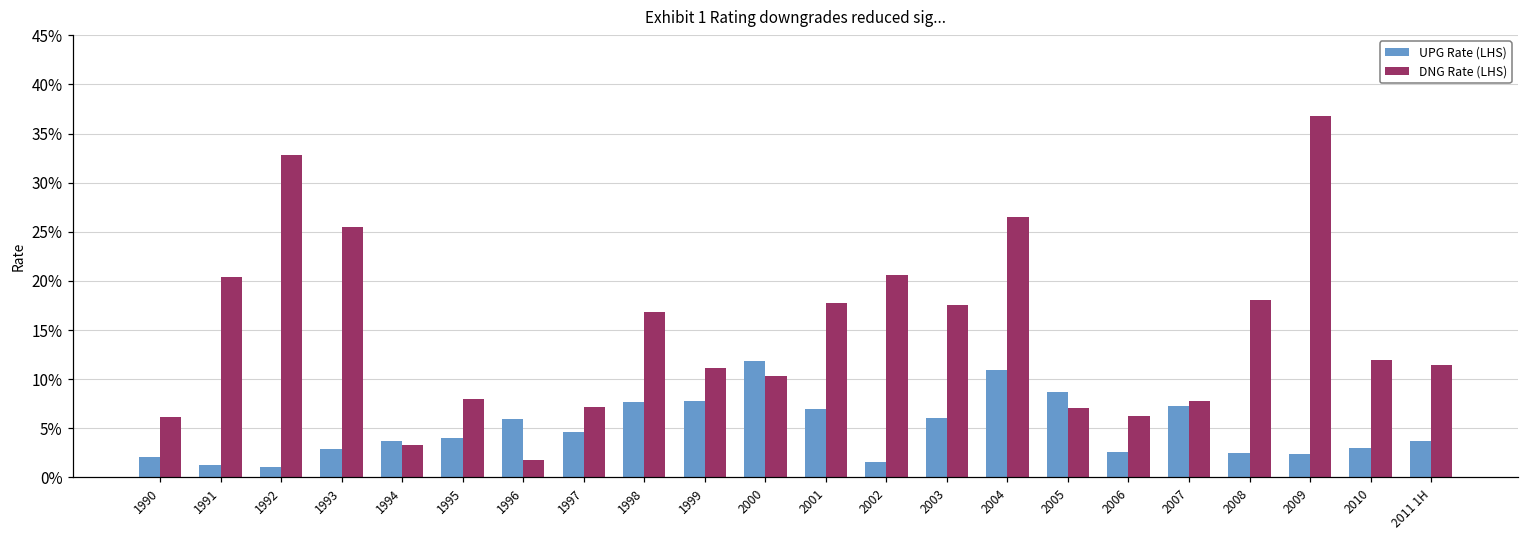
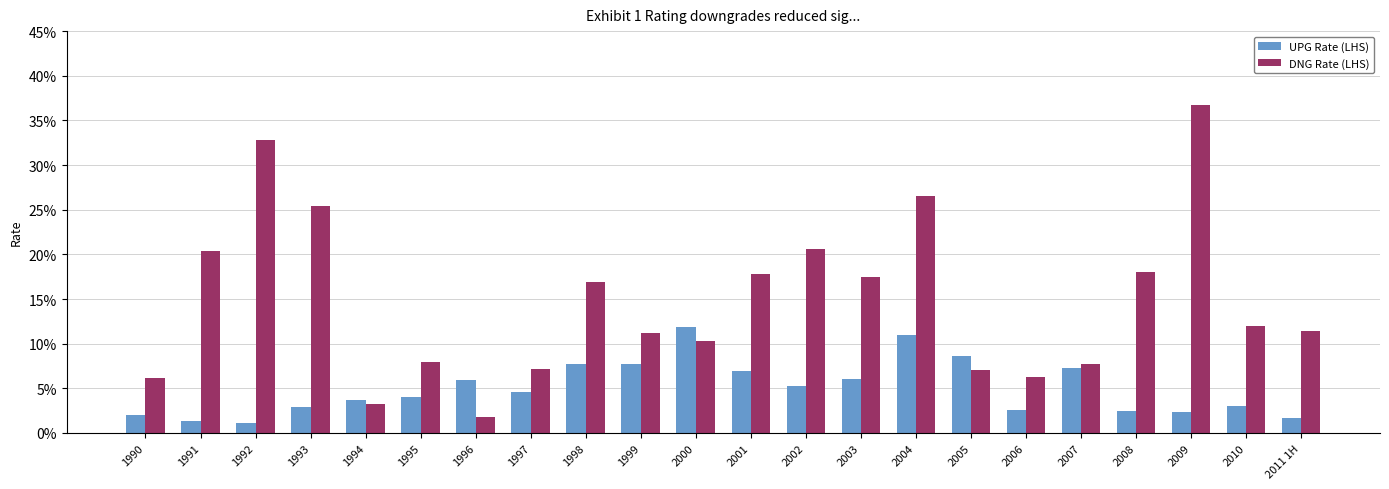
  {
    "UPG Rate (LHS)": {
      "1990": "2%",
      "1991": "1%",
      "1992": "1%",
      "1993": "3%",
      "1994": "4%",
      "1995": "4%",
      "1996": "6%",
      "1997": "5%",
      "1998": "8%",
      "1999": "8%",
      "2000": "12%",
      "2001": "7%",
-     "2002": "2%",
+     "2002": "5%",
      "2003": "6%",
      "2004": "11%",
      "2005": "9%",
      "2006": "3%",
      "2007": "7%",
      "2008": "2%",
      "2009": "2%",
      "2010": "3%",
-     "2011 1H": "4%"
+     "2011 1H": "2%"
    },
    "DNG Rate (LHS)": {
      "1990": "6%",
      "1991": "20%",
      "1992": "33%",
      "1993": "25%",
      "1994": "3%",
      "1995": "8%",
      "1996": "2%",
      "1997": "7%",
      "1998": "17%",
      "1999": "11%",
      "2000": "10%",
      "2001": "18%",
      "2002": "21%",
      "2003": "18%",
      "2004": "26%",
      "2005": "7%",
      "2006": "6%",
      "2007": "8%",
      "2008": "18%",
      "2009": "37%",
      "2010": "12%",
      "2011 1H": "11%"
    }
  }
